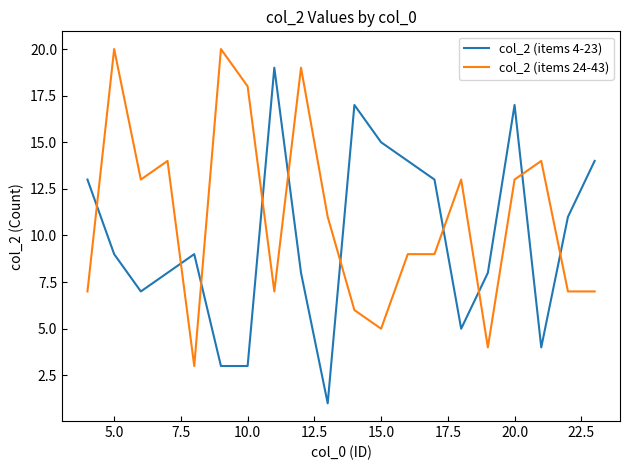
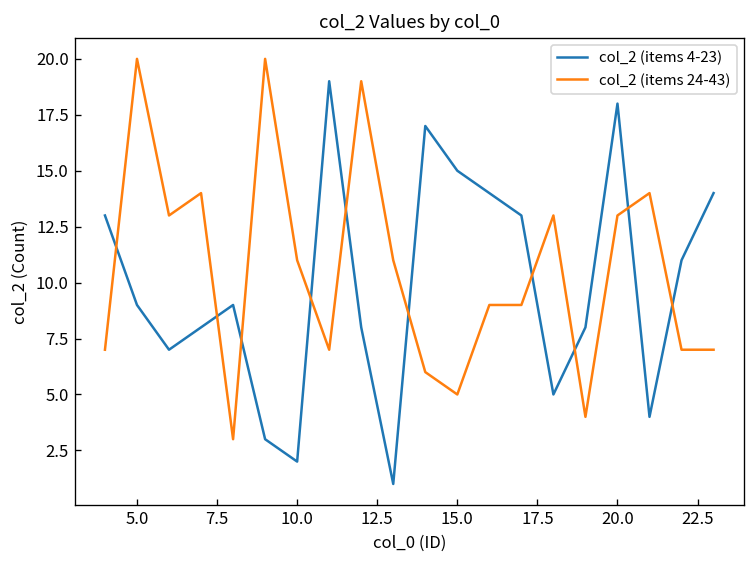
  {
    "col_2 (items 4-23)": {
      "5.0": 9,
-     "10.0": 3,
+     "10.0": 2,
      "15.0": 15,
-     "20.0": 17
+     "20.0": 18
    },
    "col_2 (items 24-43)": {
      "5.0": 20,
-     "10.0": 18,
+     "10.0": 11,
      "15.0": 5,
      "20.0": 13
    }
  }
